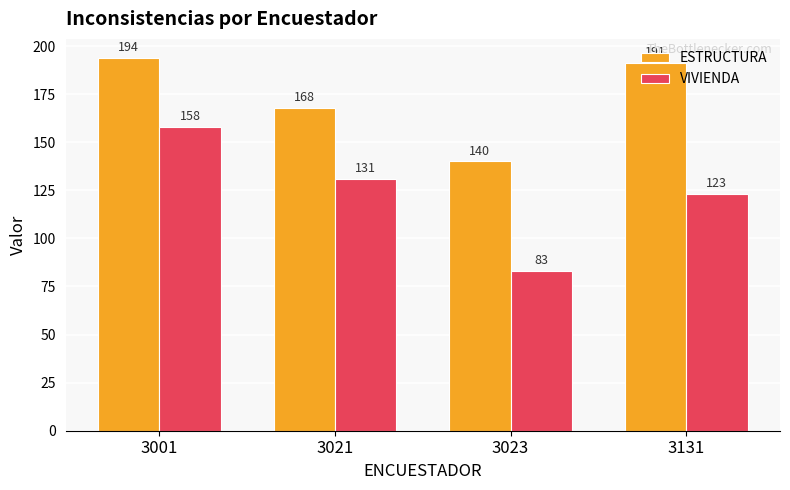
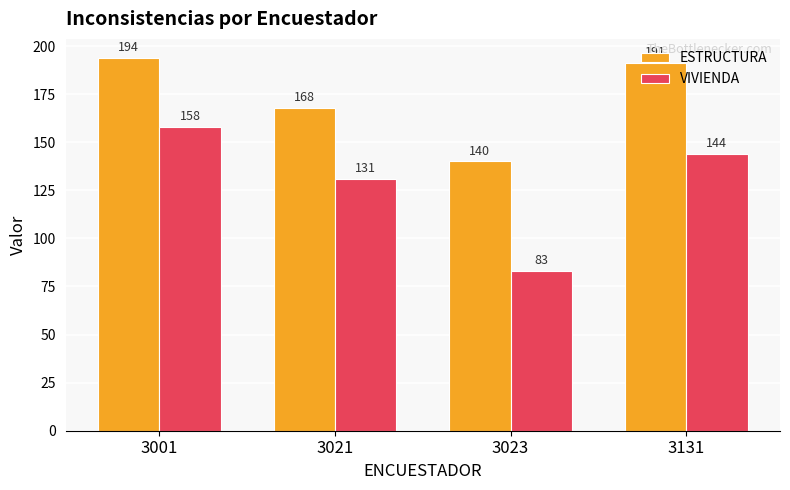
  {
    "ESTRUCTURA": {
      "3001": 194,
      "3021": 168,
      "3023": 140,
      "3131": 191
    },
    "VIVIENDA": {
      "3001": 158,
      "3021": 131,
      "3023": 83,
-     "3131": 123
+     "3131": 144
    }
  }
